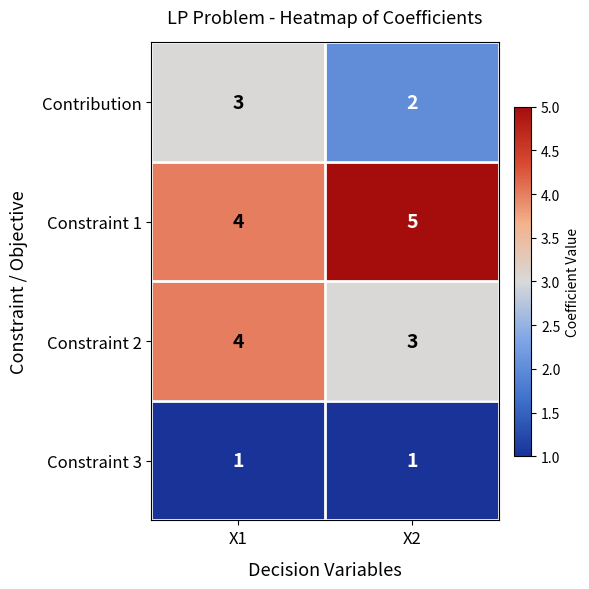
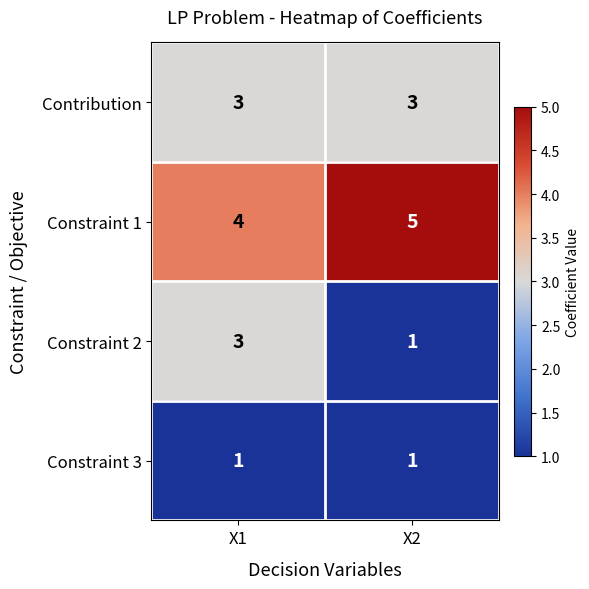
  {
    "Contribution": {
      "X1": 3,
-     "X2": 2
+     "X2": 3
    },
    "Constraint 1": {
      "X1": 4,
      "X2": 5
    },
    "Constraint 2": {
-     "X1": 4,
-     "X2": 3
+     "X1": 3,
+     "X2": 1
    },
    "Constraint 3": {
      "X1": 1,
      "X2": 1
    }
  }
